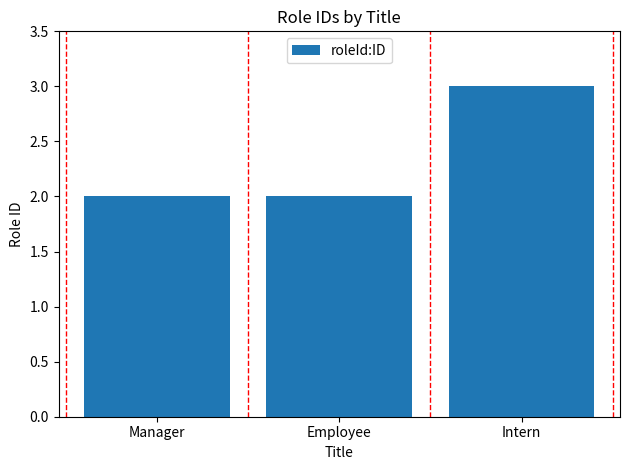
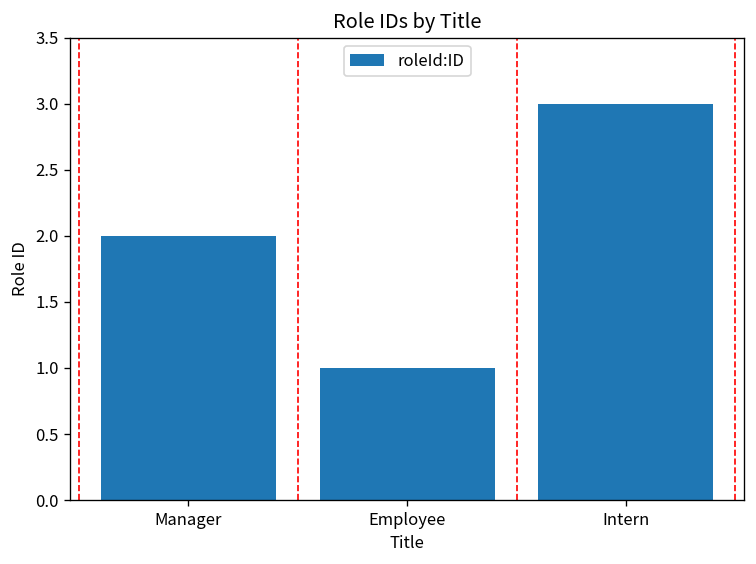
  {
    "Manager": 2,
-   "Employee": 2,
+   "Employee": 1,
    "Intern": 3
  }
